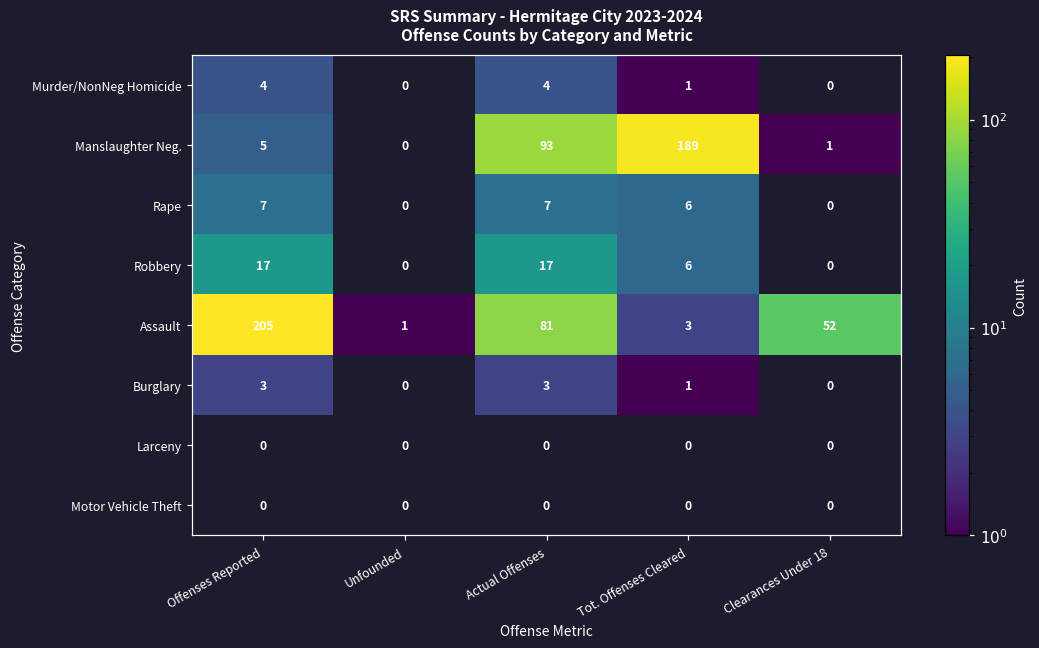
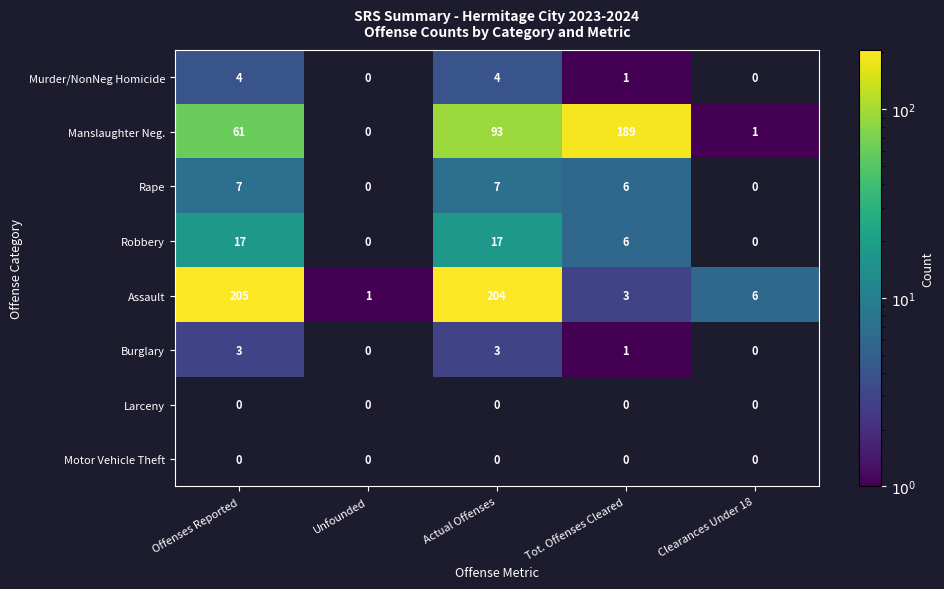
  {
    "Murder/NonNeg Homicide": {
      "Offenses Reported": 4,
      "Actual Offenses": 4,
      "Tot. Offenses Cleared": 1
    },
    "Manslaughter Neg.": {
-     "Offenses Reported": 5,
+     "Offenses Reported": 61,
      "Actual Offenses": 93,
      "Tot. Offenses Cleared": 189,
      "Clearances Under 18": 1
    },
    "Rape": {
      "Offenses Reported": 7,
      "Actual Offenses": 7,
      "Tot. Offenses Cleared": 6
    },
    "Robbery": {
      "Offenses Reported": 17,
      "Actual Offenses": 17,
      "Tot. Offenses Cleared": 6
    },
    "Assault": {
      "Offenses Reported": 205,
      "Unfounded": 1,
-     "Actual Offenses": 81,
+     "Actual Offenses": 204,
      "Tot. Offenses Cleared": 3,
-     "Clearances Under 18": 52
+     "Clearances Under 18": 6
    },
    "Burglary": {
      "Offenses Reported": 3,
      "Actual Offenses": 3,
      "Tot. Offenses Cleared": 1
    }
  }
